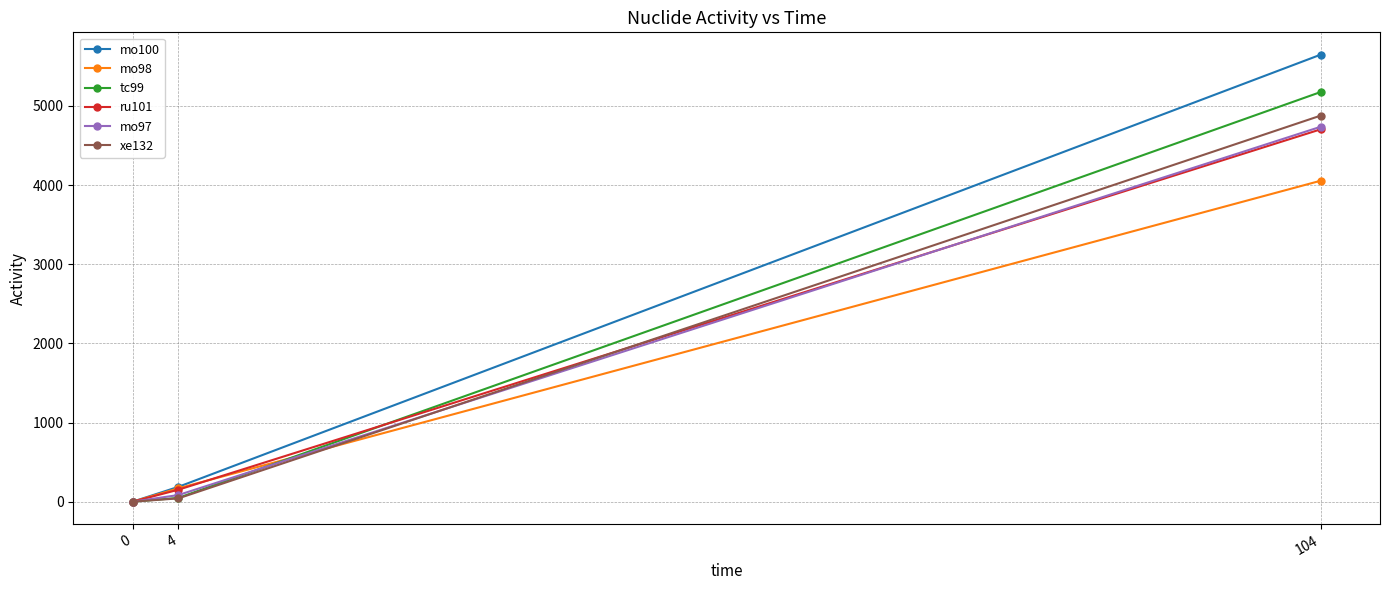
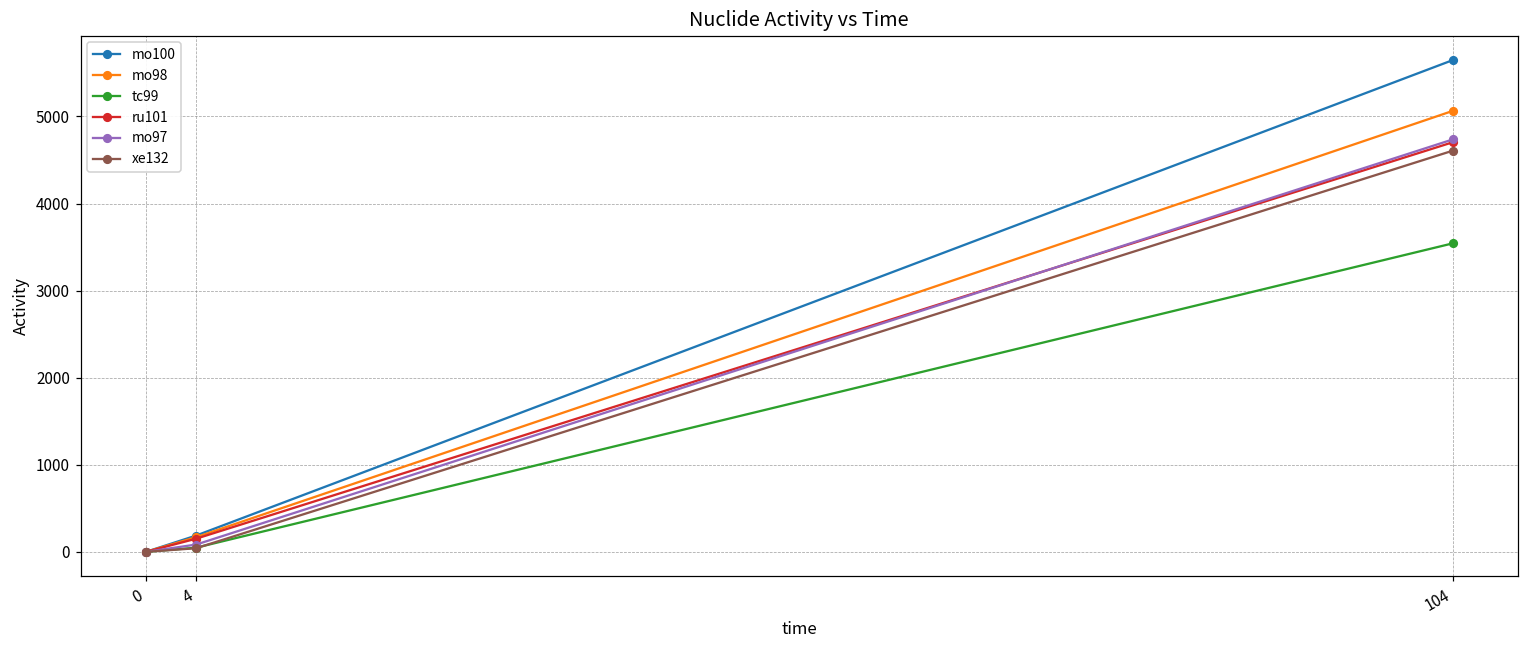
  {
    "mo100": {
      "104": 5600
    },
    "mo98": {
-     "104": 4100
+     "104": 5100
    },
    "tc99": {
-     "104": 5200
+     "104": 3500
    },
    "ru101": {
      "104": 4700
    },
    "mo97": {
      "4": 100,
      "104": 4700
    },
    "xe132": {
-     "104": 4900
+     "104": 4600
    }
  }
